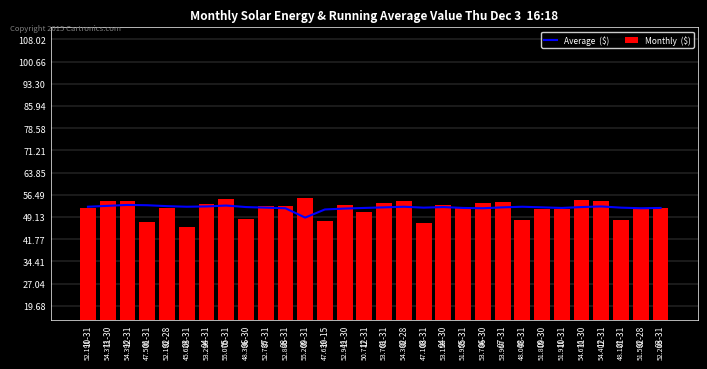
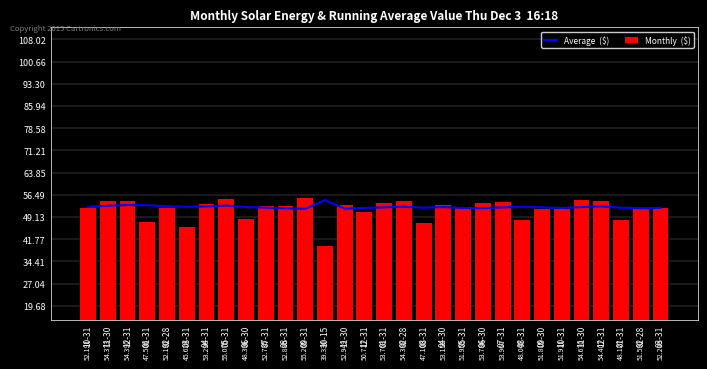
  {
    "Average ($)": {
      "04-31": 53,
-     "09-31": 49,
-     "10-15": 52,
+     "09-31": 52,
+     "10-15": 55,
      "04-30": 52,
      "09-30": 52
    },
    "Monthly ($)": {
      "04-31": 53.296,
      "09-31": 55.265,
-     "10-15": 47.639,
+     "10-15": 39.330,
      "04-30": 53.152,
      "09-30": 51.815
    }
  }
